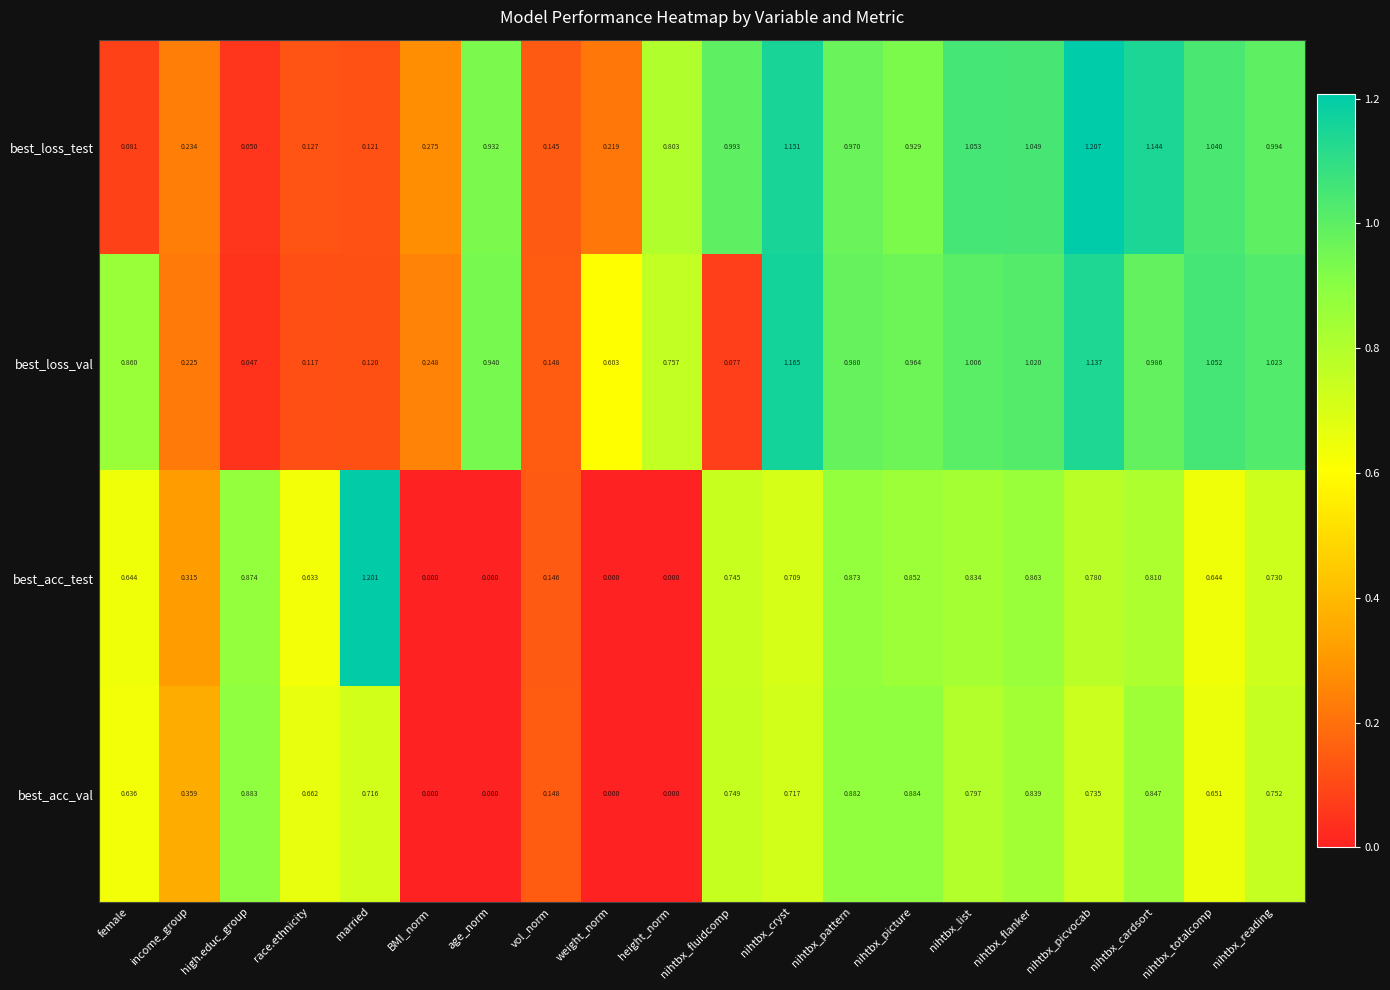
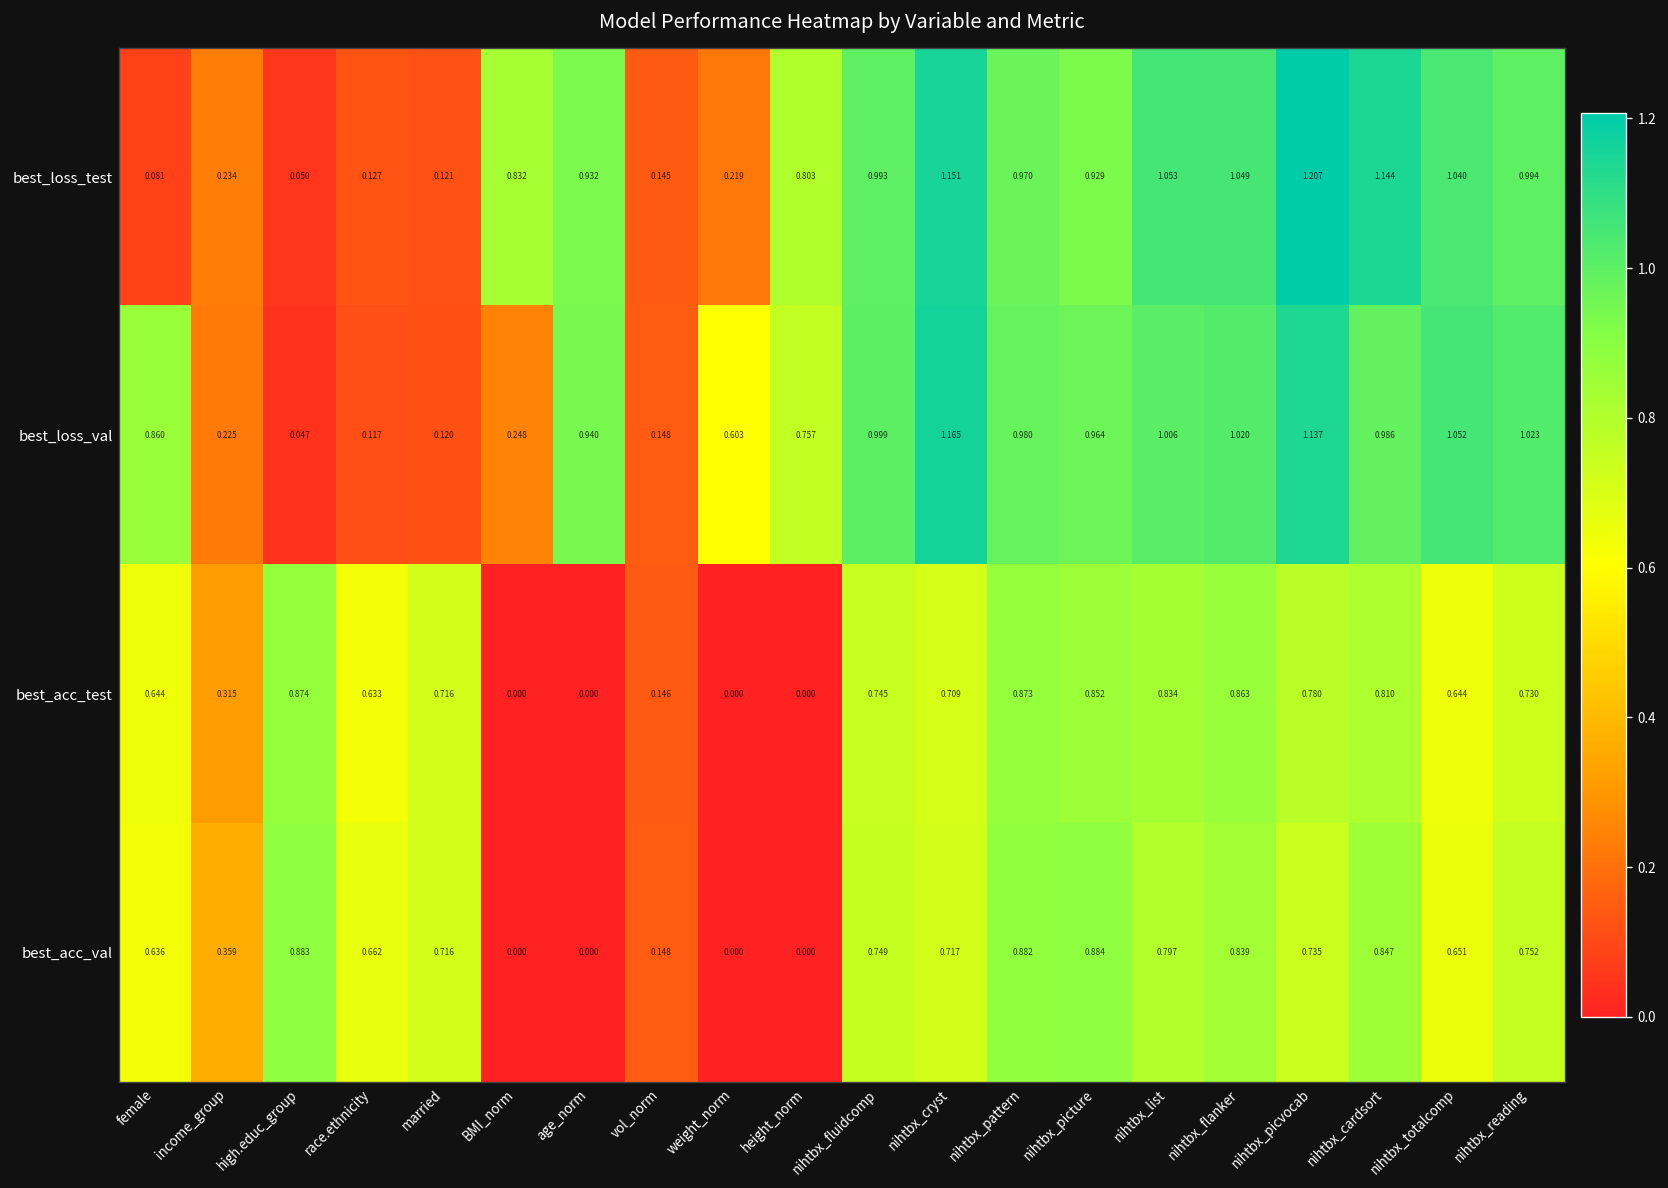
  {
    "best_loss_test": {
      "female": 0.081,
      "income_group": 0.234,
      "high.educ_group": 0.050,
      "race.ethnicity": 0.127,
      "married": 0.121,
-     "BMI_norm": 0.275,
+     "BMI_norm": 0.832,
      "age_norm": 0.932,
      "vol_norm": 0.145,
      "weight_norm": 0.219,
      "height_norm": 0.803,
      "nihtbx_fluidcomp": 0.993,
      "nihtbx_cryst": 1.151,
      "nihtbx_pattern": 0.970,
      "nihtbx_picture": 0.929,
      "nihtbx_list": 1.053,
      "nihtbx_flanker": 1.049,
      "nihtbx_picvocab": 1.207,
      "nihtbx_cardsort": 1.144,
      "nihtbx_totalcomp": 1.040,
      "nihtbx_reading": 0.994
    },
    "best_loss_val": {
      "female": 0.860,
      "income_group": 0.225,
      "high.educ_group": 0.047,
      "race.ethnicity": 0.117,
      "married": 0.120,
      "BMI_norm": 0.248,
      "age_norm": 0.940,
      "vol_norm": 0.148,
      "weight_norm": 0.603,
      "height_norm": 0.757,
-     "nihtbx_fluidcomp": 0.077,
+     "nihtbx_fluidcomp": 0.999,
      "nihtbx_cryst": 1.165,
      "nihtbx_pattern": 0.980,
      "nihtbx_picture": 0.964,
      "nihtbx_list": 1.006,
      "nihtbx_flanker": 1.020,
      "nihtbx_picvocab": 1.137,
      "nihtbx_cardsort": 0.986,
      "nihtbx_totalcomp": 1.052,
      "nihtbx_reading": 1.023
    },
    "best_acc_test": {
      "female": 0.644,
      "income_group": 0.315,
      "high.educ_group": 0.874,
      "race.ethnicity": 0.633,
-     "married": 1.201,
+     "married": 0.716,
      "BMI_norm": 0.000,
      "age_norm": 0.000,
      "vol_norm": 0.146,
      "weight_norm": 0.000,
      "height_norm": 0.000,
      "nihtbx_fluidcomp": 0.745,
      "nihtbx_cryst": 0.709,
      "nihtbx_pattern": 0.873,
      "nihtbx_picture": 0.852,
      "nihtbx_list": 0.834,
      "nihtbx_flanker": 0.863,
      "nihtbx_picvocab": 0.780,
      "nihtbx_cardsort": 0.810,
      "nihtbx_totalcomp": 0.644,
      "nihtbx_reading": 0.730
    },
    "best_acc_val": {
      "female": 0.636,
      "income_group": 0.359,
      "high.educ_group": 0.883,
      "race.ethnicity": 0.662,
      "married": 0.716,
      "BMI_norm": 0.000,
      "age_norm": 0.000,
      "vol_norm": 0.148,
      "weight_norm": 0.000,
      "height_norm": 0.000,
      "nihtbx_fluidcomp": 0.749,
      "nihtbx_cryst": 0.717,
      "nihtbx_pattern": 0.882,
      "nihtbx_picture": 0.884,
      "nihtbx_list": 0.797,
      "nihtbx_flanker": 0.839,
      "nihtbx_picvocab": 0.735,
      "nihtbx_cardsort": 0.847,
      "nihtbx_totalcomp": 0.651,
      "nihtbx_reading": 0.752
    }
  }
